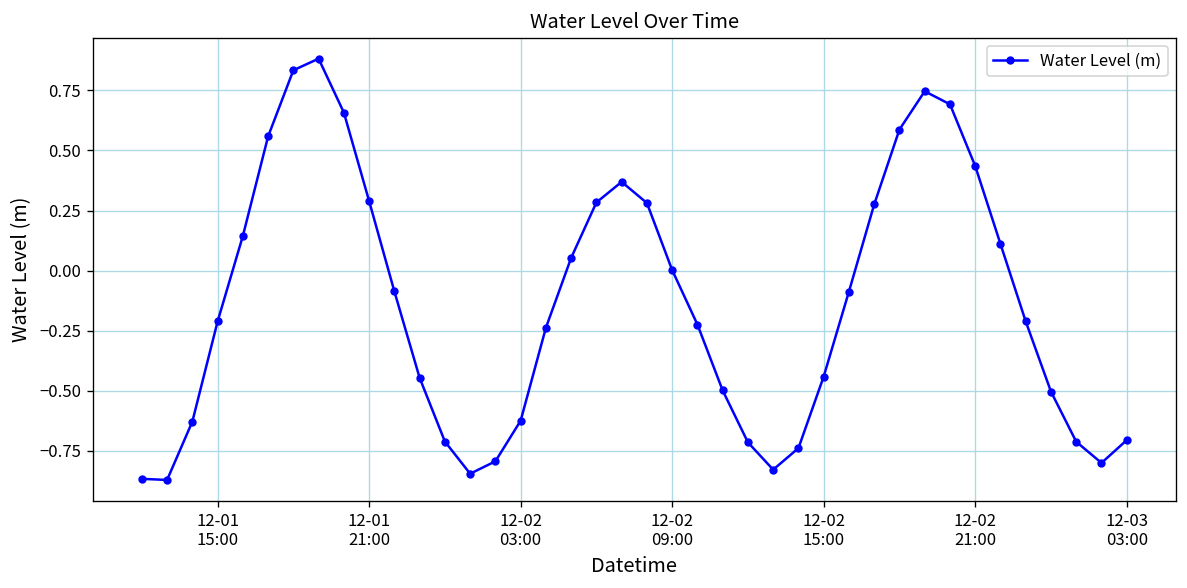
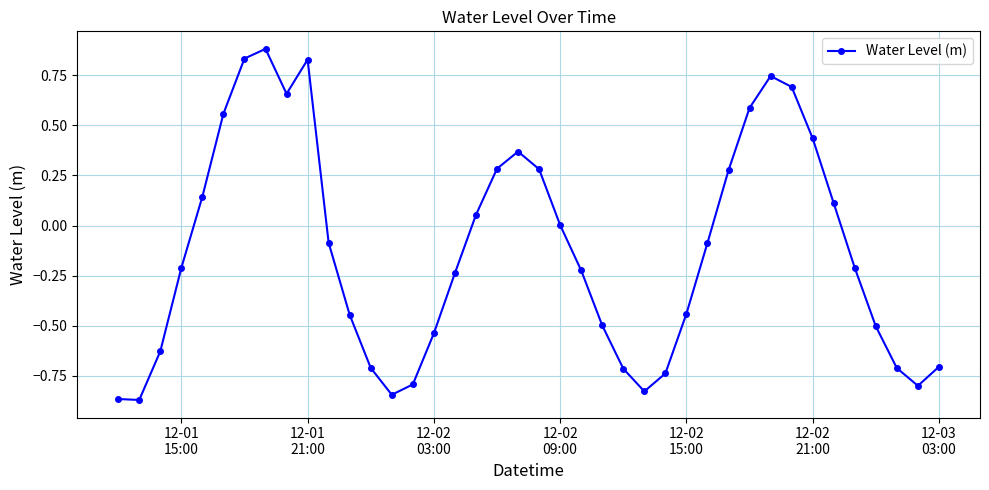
  {
    "12-01 15:00": -0.21,
-   "12-01 21:00": 0.29,
-   "12-02 03:00": -0.62,
+   "12-01 21:00": 0.83,
+   "12-02 03:00": -0.54,
    "12-02 09:00": 0.00,
    "12-02 15:00": -0.44,
    "12-02 21:00": 0.44,
    "12-03 03:00": -0.71
  }
